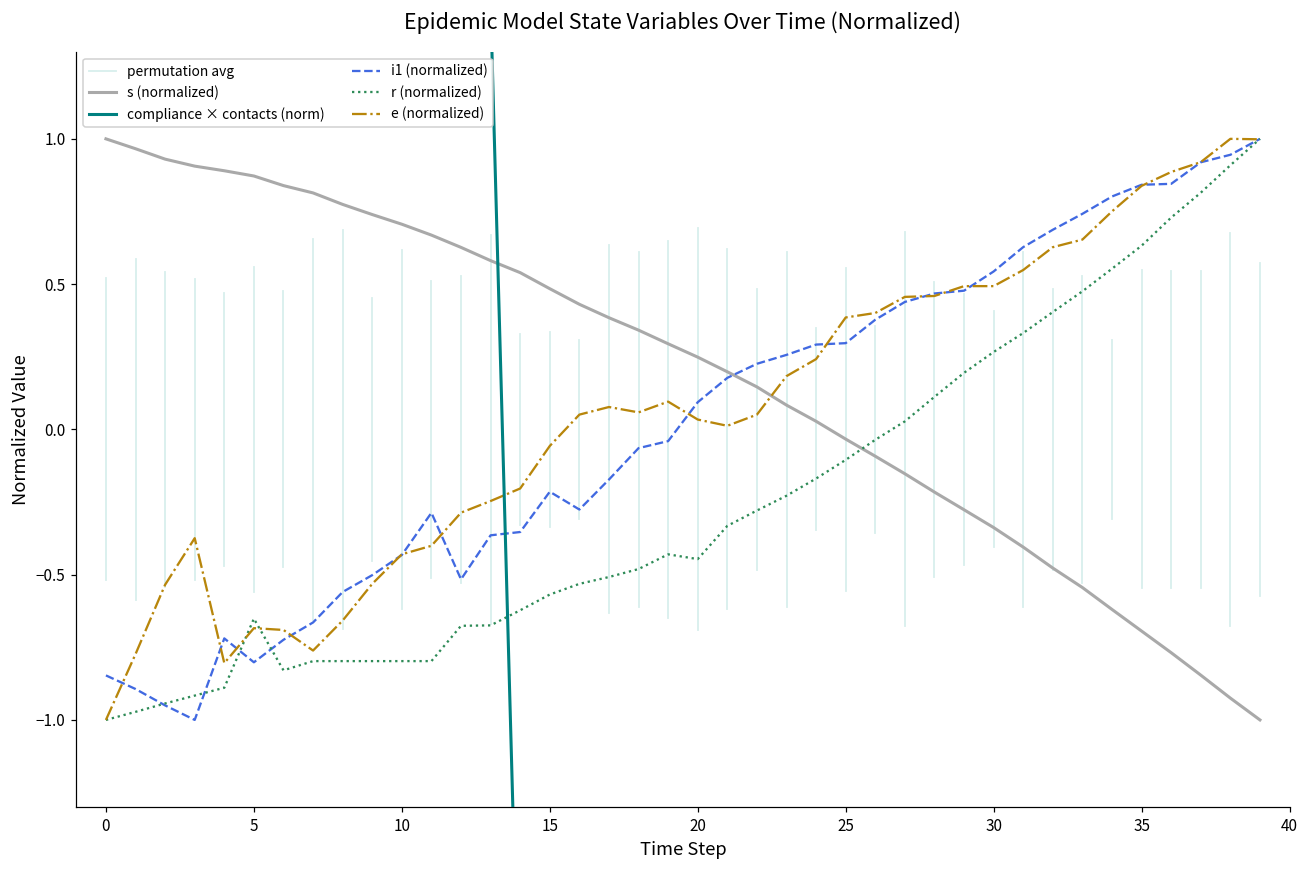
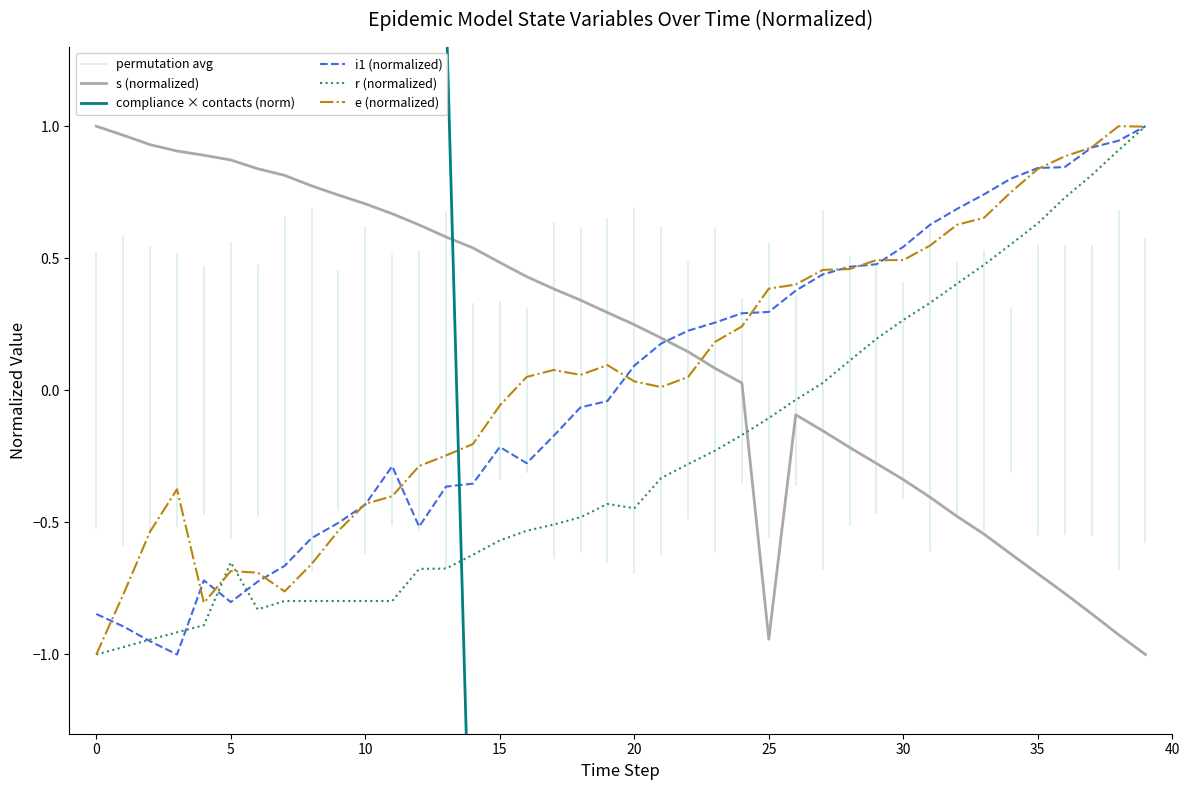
  {
    "s (normalized)": {
      "0": 1.00,
      "5": 0.87,
      "10": 0.71,
      "15": 0.48,
      "20": 0.25,
-     "25": -0.03,
+     "25": -0.94,
      "30": -0.34,
      "35": -0.69
    },
    "i1 (normalized)": {
      "0": -0.85,
      "5": -0.80,
      "15": -0.21,
      "20": 0.09,
      "25": 0.30,
      "30": 0.54
    },
    "r (normalized)": {
      "5": -0.65,
      "10": -0.80,
      "15": -0.57,
      "20": -0.45,
      "25": -0.10,
      "30": 0.27,
      "35": 0.63
    },
    "e (normalized)": {
      "5": -0.68,
      "15": -0.06,
      "20": 0.03,
      "25": 0.39,
      "30": 0.49
    }
  }
